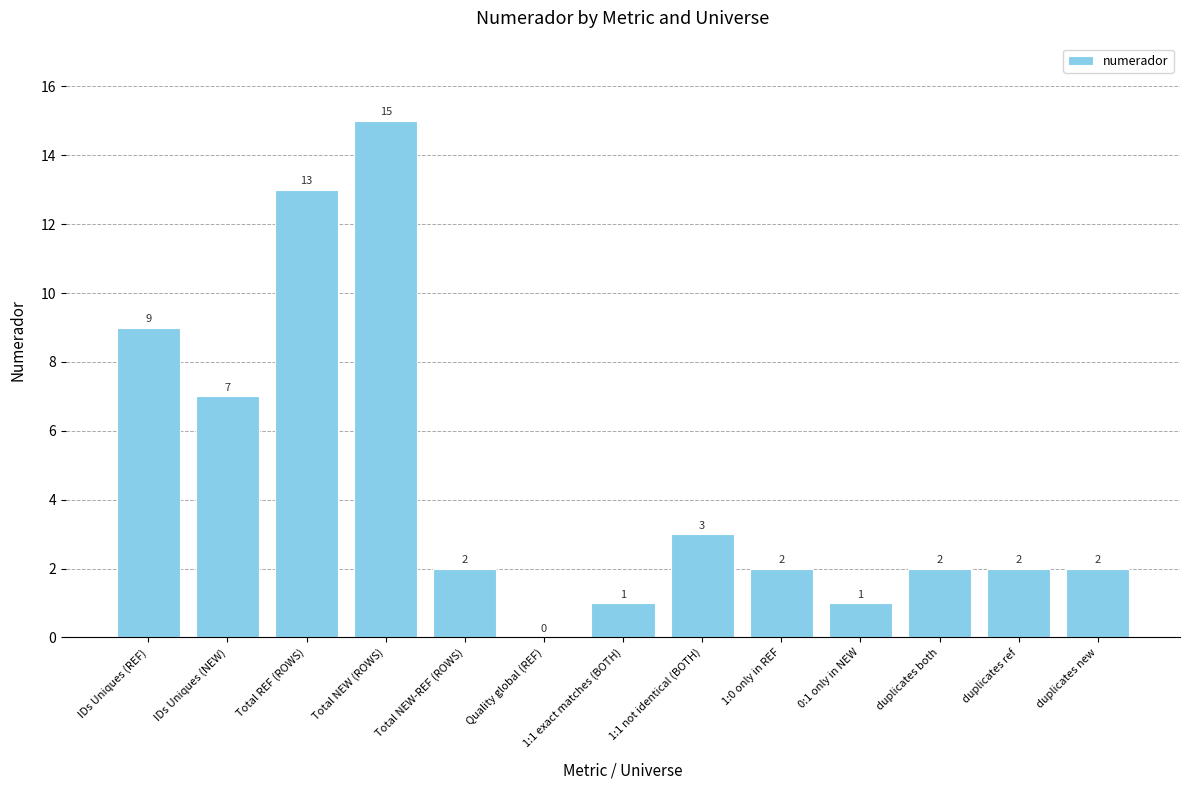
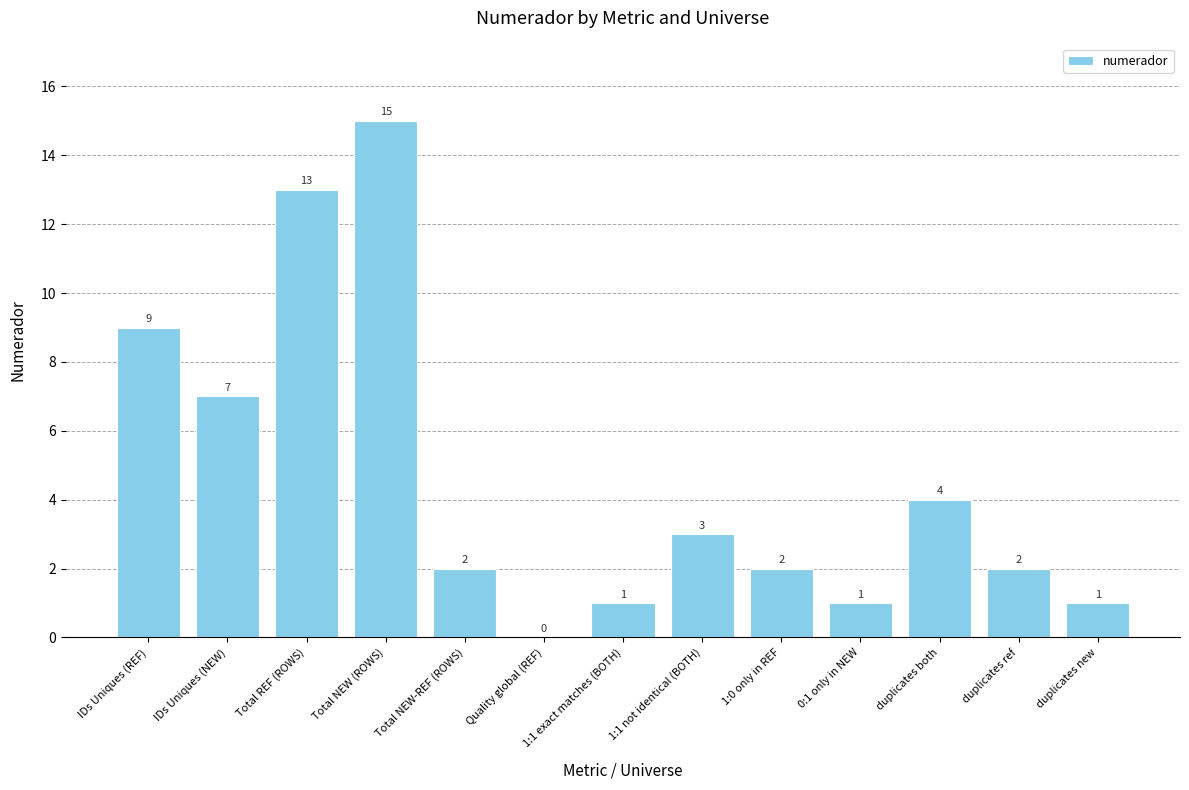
  {
    "IDs Uniques (REF)": 9,
    "IDs Uniques (NEW)": 7,
    "Total REF (ROWS)": 13,
    "Total NEW (ROWS)": 15,
    "Total NEW-REF (ROWS)": 2,
    "Quality global (REF)": 0,
    "1:1 exact matches (BOTH)": 1,
    "1:1 not identical (BOTH)": 3,
    "1:0 only in REF": 2,
    "0:1 only in NEW": 1,
-   "duplicates both": 2,
+   "duplicates both": 4,
    "duplicates ref": 2,
-   "duplicates new": 2
+   "duplicates new": 1
  }
